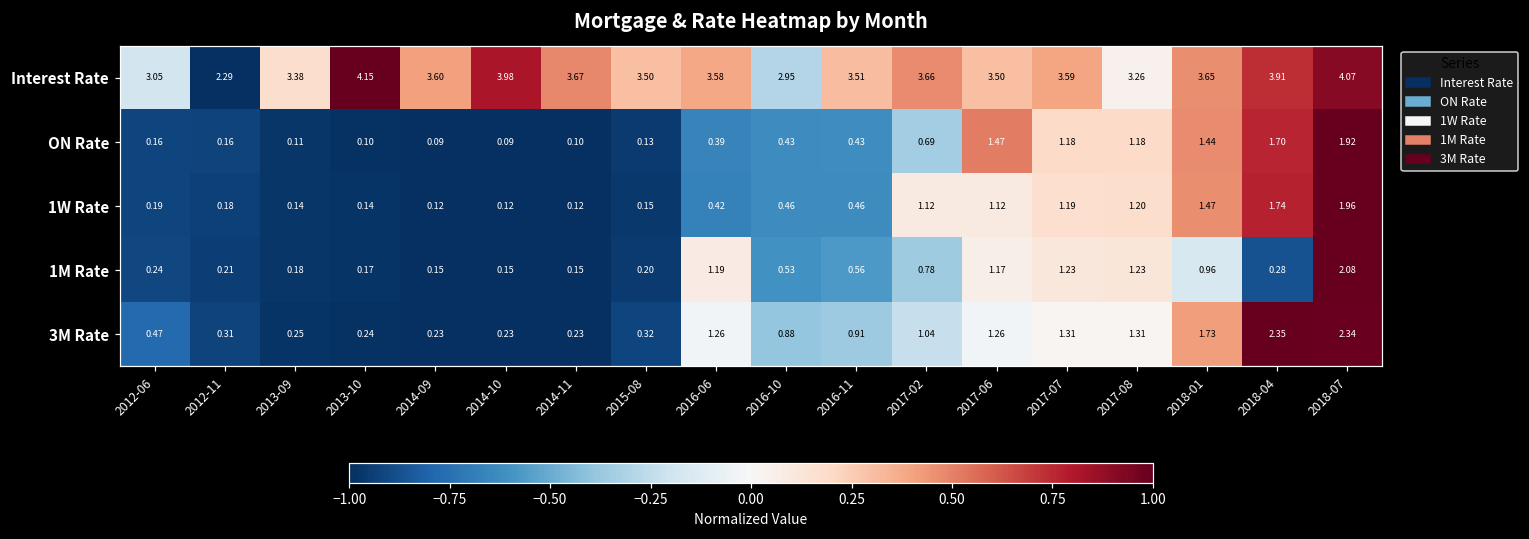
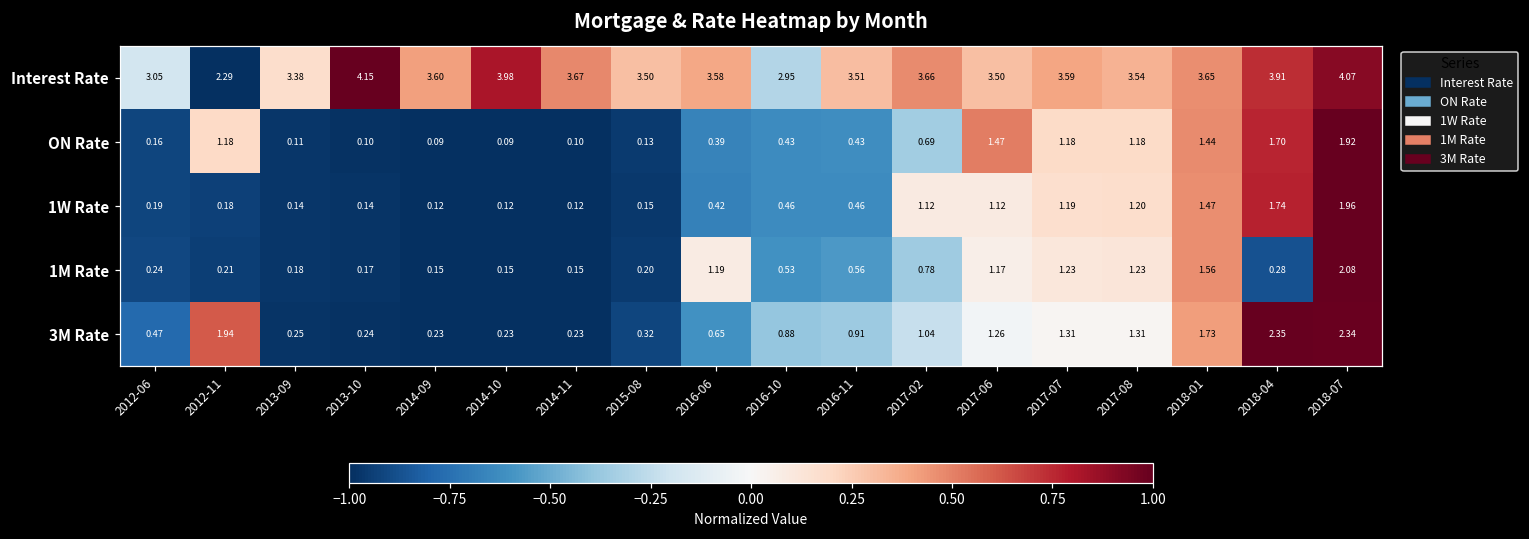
  {
    "Interest Rate": {
      "2012-06": 3.05,
      "2012-11": 2.29,
      "2013-09": 3.38,
      "2013-10": 4.15,
      "2014-09": 3.60,
      "2014-10": 3.98,
      "2014-11": 3.67,
      "2015-08": 3.50,
      "2016-06": 3.58,
      "2016-10": 2.95,
      "2016-11": 3.51,
      "2017-02": 3.66,
      "2017-06": 3.50,
      "2017-07": 3.59,
-     "2017-08": 3.26,
+     "2017-08": 3.54,
      "2018-01": 3.65,
      "2018-04": 3.91,
      "2018-07": 4.07
    },
    "ON Rate": {
      "2012-06": 0.16,
-     "2012-11": 0.16,
+     "2012-11": 1.18,
      "2013-09": 0.11,
      "2013-10": 0.10,
      "2014-09": 0.09,
      "2014-10": 0.09,
      "2014-11": 0.10,
      "2015-08": 0.13,
      "2016-06": 0.39,
      "2016-10": 0.43,
      "2016-11": 0.43,
      "2017-02": 0.69,
      "2017-06": 1.47,
      "2017-07": 1.18,
      "2017-08": 1.18,
      "2018-01": 1.44,
      "2018-04": 1.70,
      "2018-07": 1.92
    },
    "1W Rate": {
      "2012-06": 0.19,
      "2012-11": 0.18,
      "2013-09": 0.14,
      "2013-10": 0.14,
      "2014-09": 0.12,
      "2014-10": 0.12,
      "2014-11": 0.12,
      "2015-08": 0.15,
      "2016-06": 0.42,
      "2016-10": 0.46,
      "2016-11": 0.46,
      "2017-02": 1.12,
      "2017-06": 1.12,
      "2017-07": 1.19,
      "2017-08": 1.20,
      "2018-01": 1.47,
      "2018-04": 1.74,
      "2018-07": 1.96
    },
    "1M Rate": {
      "2012-06": 0.24,
      "2012-11": 0.21,
      "2013-09": 0.18,
      "2013-10": 0.17,
      "2014-09": 0.15,
      "2014-10": 0.15,
      "2014-11": 0.15,
      "2015-08": 0.20,
      "2016-06": 1.19,
      "2016-10": 0.53,
      "2016-11": 0.56,
      "2017-02": 0.78,
      "2017-06": 1.17,
      "2017-07": 1.23,
      "2017-08": 1.23,
-     "2018-01": 0.96,
+     "2018-01": 1.56,
      "2018-04": 0.28,
      "2018-07": 2.08
    },
    "3M Rate": {
      "2012-06": 0.47,
-     "2012-11": 0.31,
+     "2012-11": 1.94,
      "2013-09": 0.25,
      "2013-10": 0.24,
      "2014-09": 0.23,
      "2014-10": 0.23,
      "2014-11": 0.23,
      "2015-08": 0.32,
-     "2016-06": 1.26,
+     "2016-06": 0.65,
      "2016-10": 0.88,
      "2016-11": 0.91,
      "2017-02": 1.04,
      "2017-06": 1.26,
      "2017-07": 1.31,
      "2017-08": 1.31,
      "2018-01": 1.73,
      "2018-04": 2.35,
      "2018-07": 2.34
    }
  }
